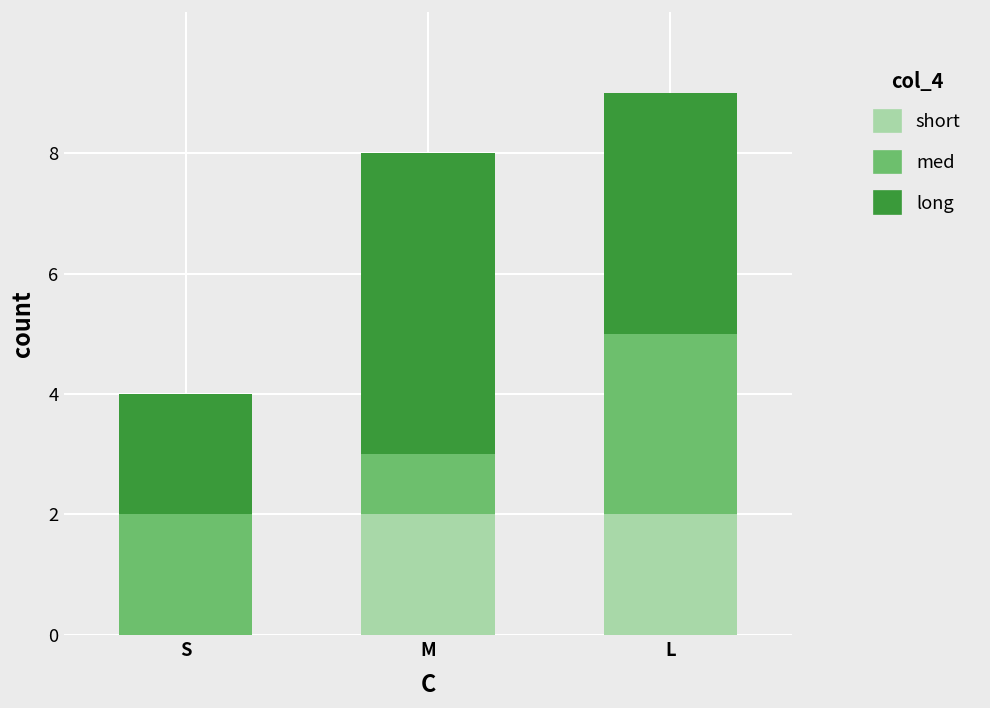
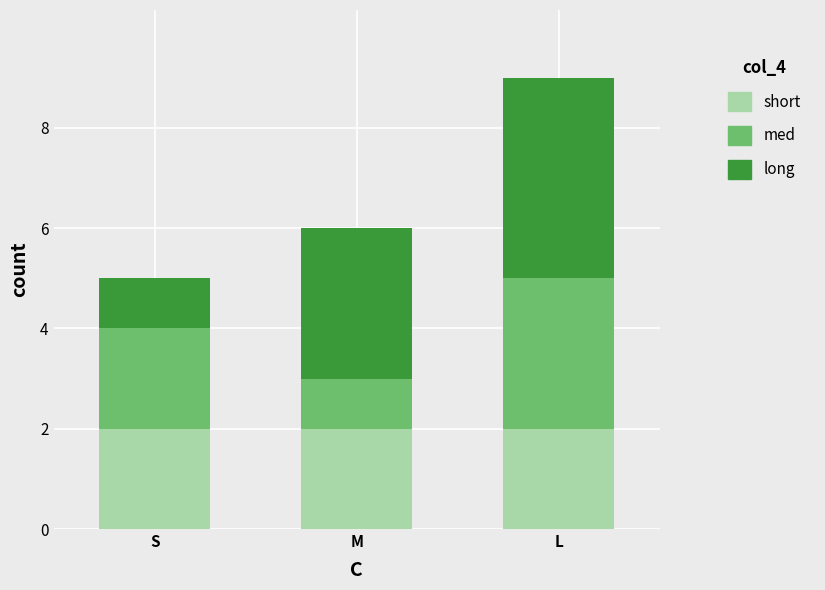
  {
    "short": {
-     "S": 0,
+     "S": 2,
      "M": 2,
      "L": 2
    },
    "long": {
-     "S": 2,
-     "M": 5,
+     "S": 1,
+     "M": 3,
      "L": 4
    }
  }
